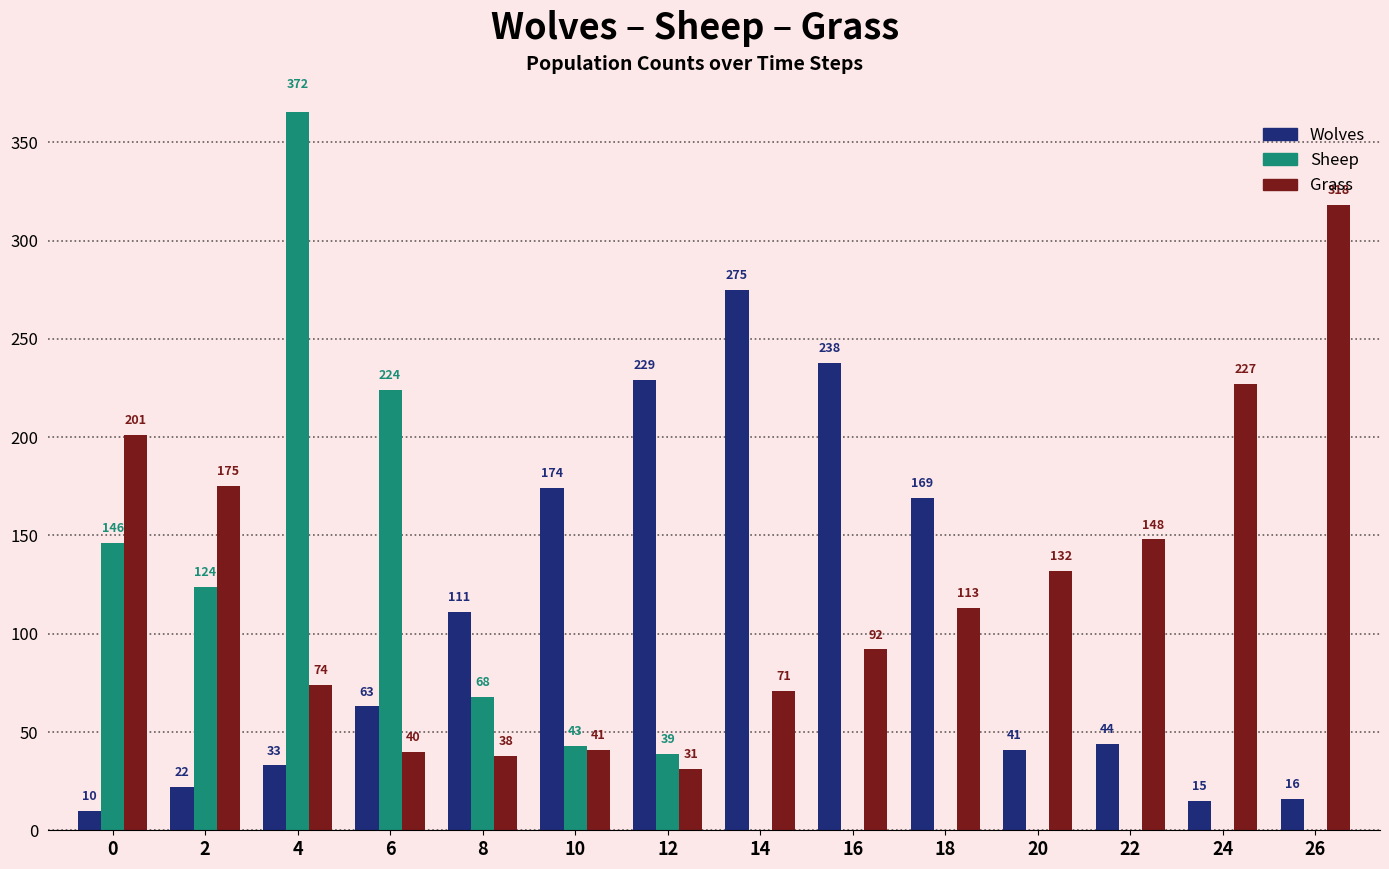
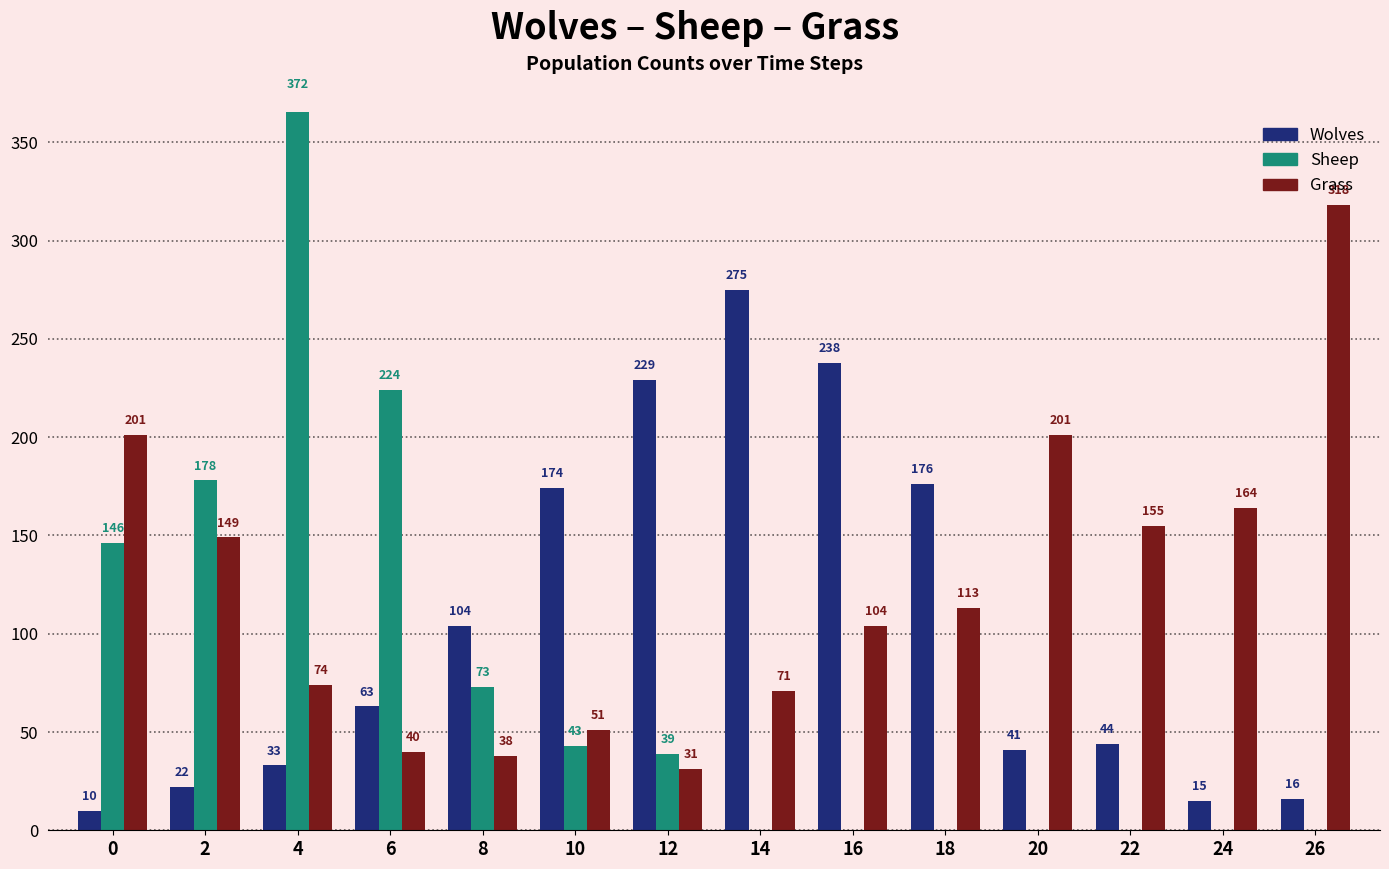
  {
    "Wolves": {
      "0": 10,
      "2": 22,
      "4": 33,
      "6": 63,
-     "8": 111,
+     "8": 104,
      "10": 174,
      "12": 229,
      "14": 275,
      "16": 238,
-     "18": 169,
+     "18": 176,
      "20": 41,
      "22": 44,
      "24": 15,
      "26": 16
    },
    "Sheep": {
      "0": 146,
-     "2": 124,
+     "2": 178,
      "6": 224,
-     "8": 68,
+     "8": 73,
      "10": 43,
      "12": 39
    },
    "Grass": {
      "0": 201,
-     "2": 175,
+     "2": 149,
      "4": 74,
      "6": 40,
      "8": 38,
-     "10": 41,
+     "10": 51,
      "12": 31,
      "14": 71,
-     "16": 92,
+     "16": 104,
      "18": 113,
-     "20": 132,
-     "22": 148,
-     "24": 227,
+     "20": 201,
+     "22": 155,
+     "24": 164,
      "26": 318
    }
  }
